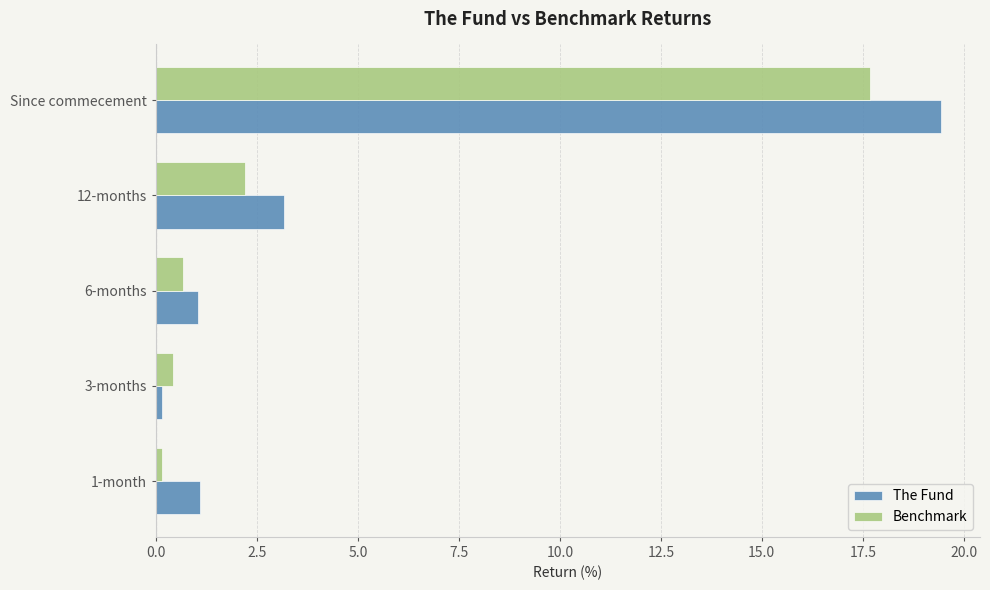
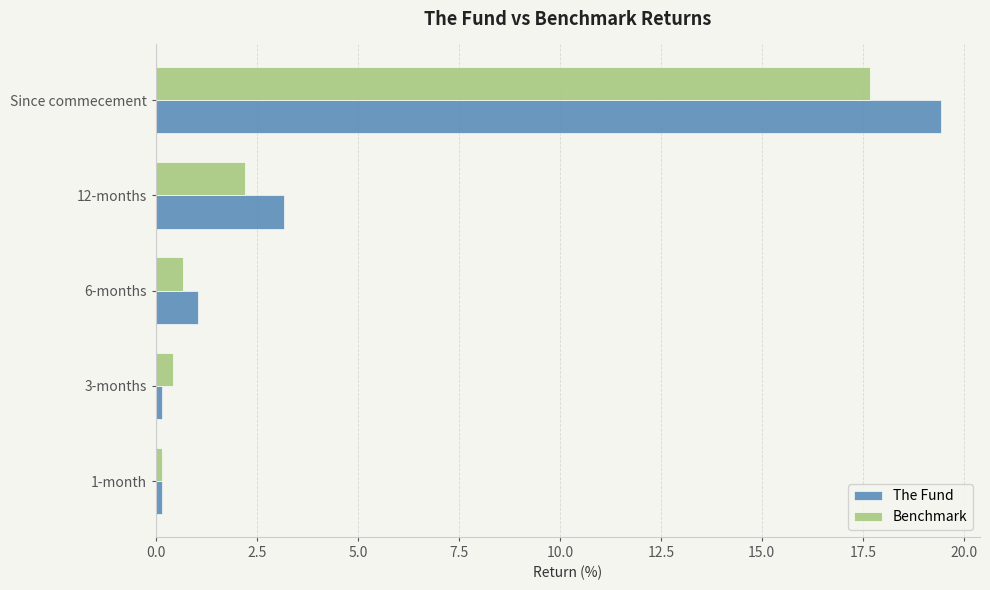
  {
    "The Fund": {
      "Since commecement": 19.4,
      "12-months": 3.2,
      "6-months": 1.0,
      "3-months": 0.2,
-     "1-month": 1.1
+     "1-month": 0.2
    },
    "Benchmark": {
      "Since commecement": 17.7,
      "12-months": 2.2,
      "6-months": 0.7,
      "3-months": 0.4,
      "1-month": 0.1
    }
  }
